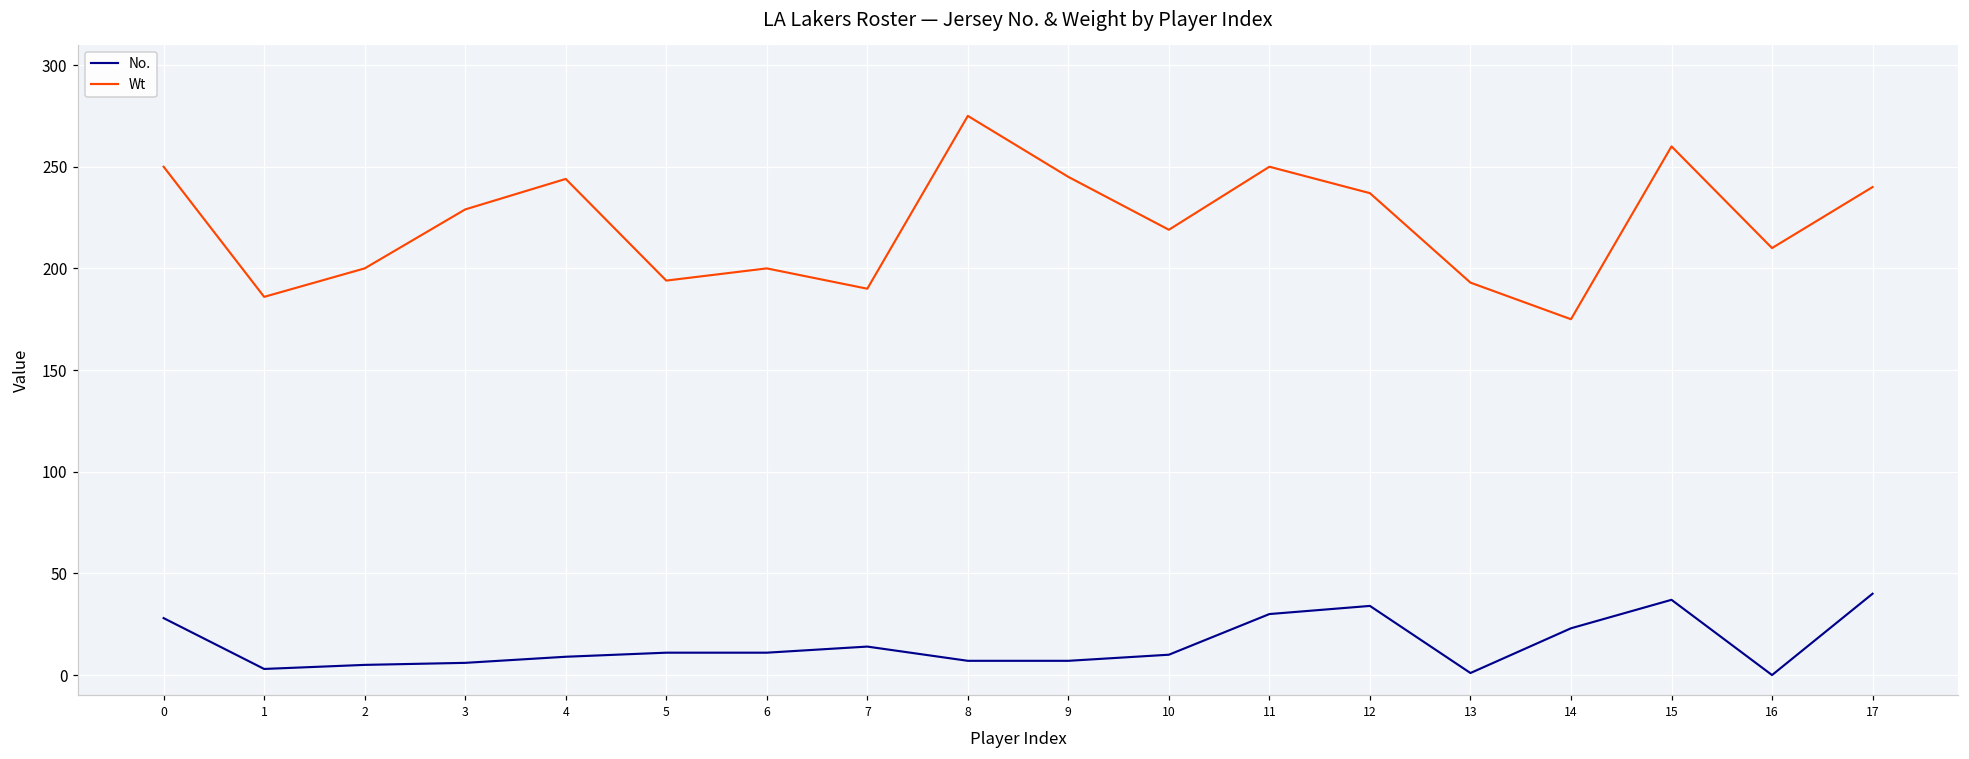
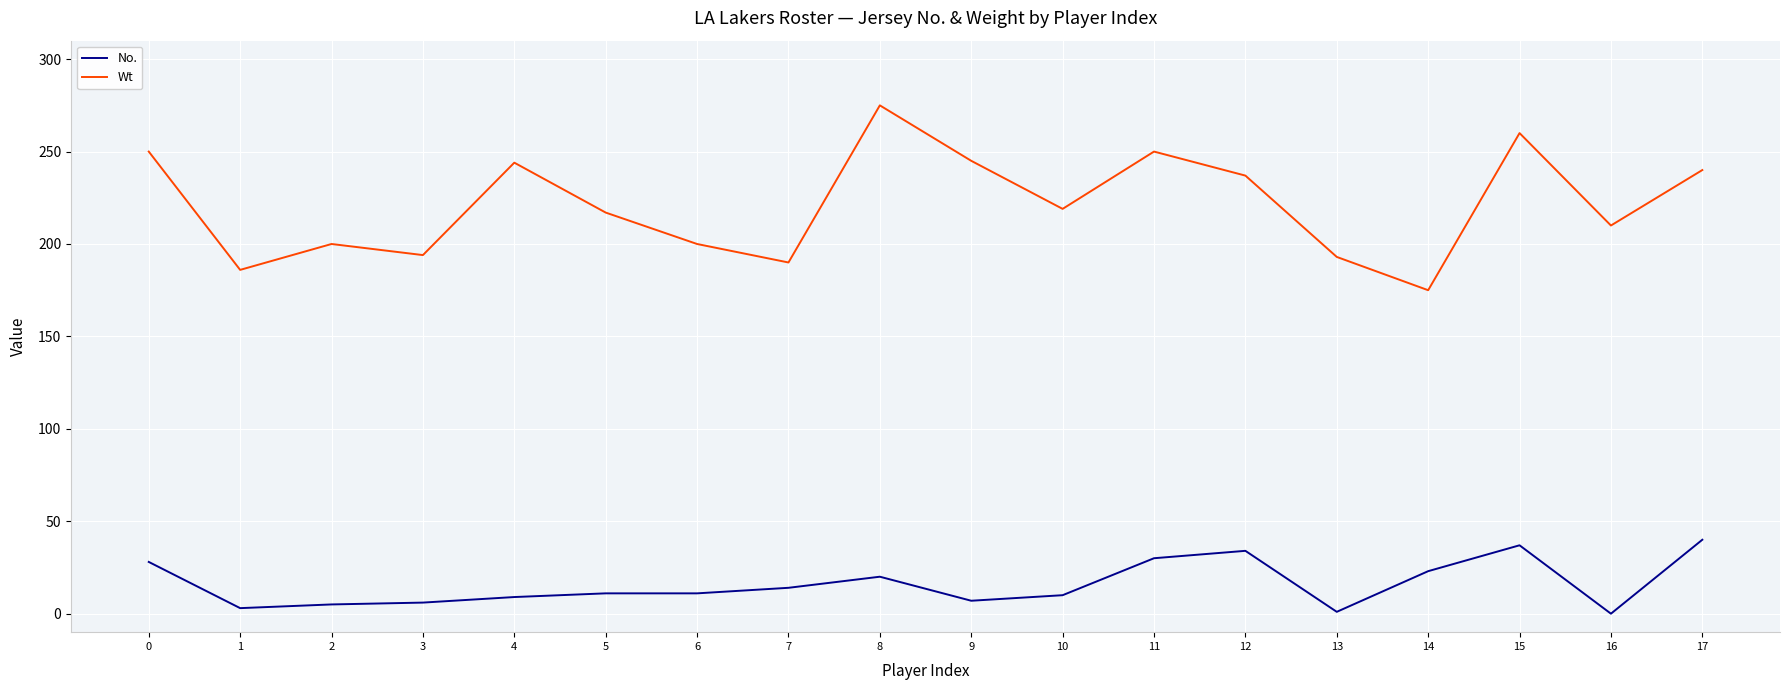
  {
    "No.": {
      "0": 28,
      "1": 3,
      "2": 5,
      "3": 6,
      "4": 9,
      "5": 11,
      "6": 11,
      "7": 14,
-     "8": 7,
+     "8": 20,
      "9": 7,
      "10": 10,
      "11": 30,
      "12": 34,
      "13": 1,
      "14": 23,
      "15": 37,
      "16": 0,
      "17": 40
    },
    "Wt": {
      "0": 250,
      "1": 186,
      "2": 200,
-     "3": 229,
+     "3": 194,
      "4": 244,
-     "5": 194,
+     "5": 217,
      "6": 200,
      "7": 190,
      "8": 275,
      "9": 245,
      "10": 219,
      "11": 250,
      "12": 237,
      "13": 193,
      "14": 175,
      "15": 260,
      "16": 210,
      "17": 240
    }
  }
